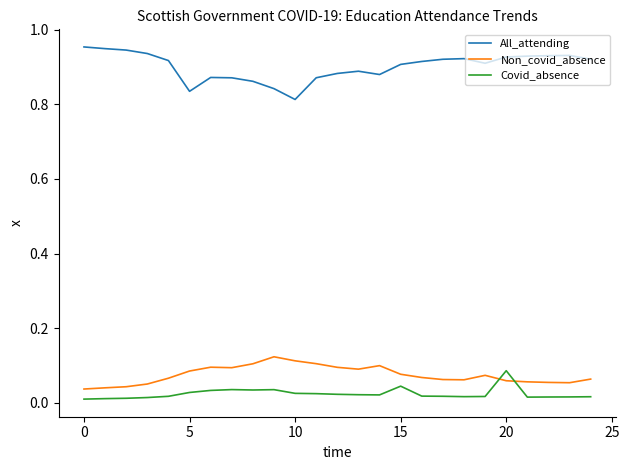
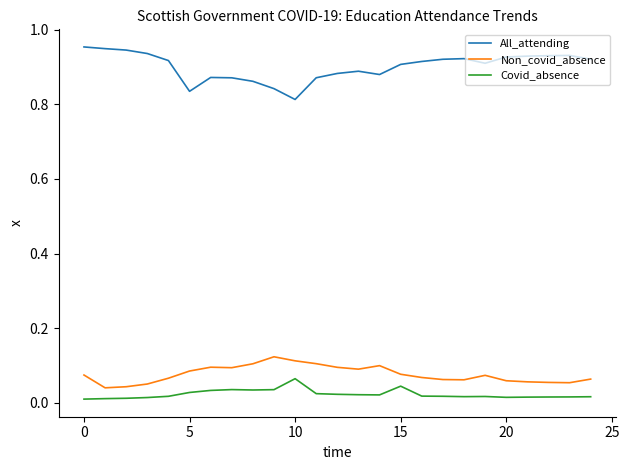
  {
    "All_attending": {
      "0": 0.95,
      "5": 0.84,
      "10": 0.81,
      "15": 0.91
    },
    "Non_covid_absence": {
-     "0": 0.04,
+     "0": 0.07,
      "5": 0.08,
      "10": 0.11,
      "15": 0.08,
      "20": 0.06
    },
    "Covid_absence": {
      "0": 0.01,
      "5": 0.03,
-     "10": 0.02,
+     "10": 0.06,
      "15": 0.04,
-     "20": 0.09
+     "20": 0.01
    }
  }
